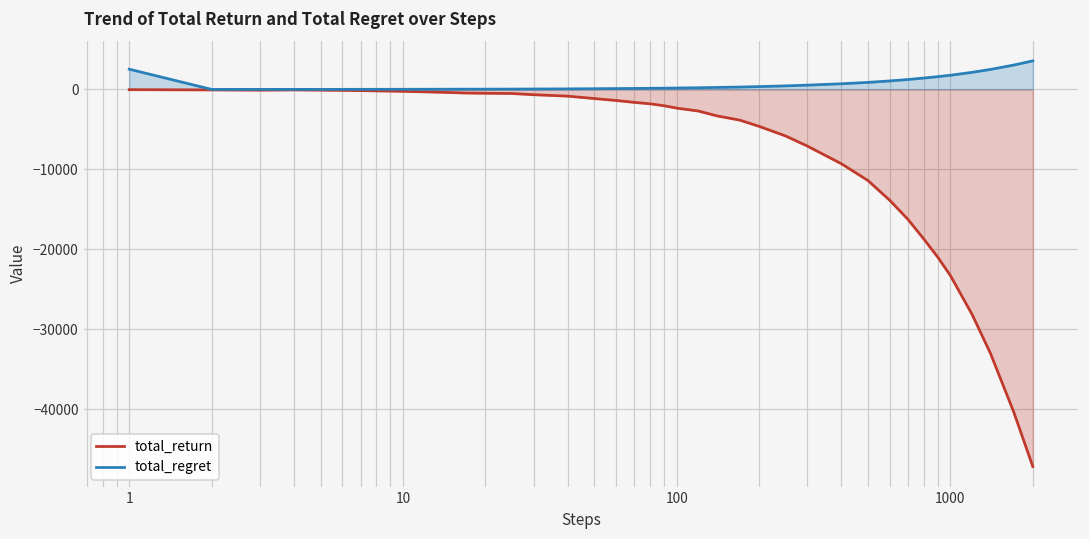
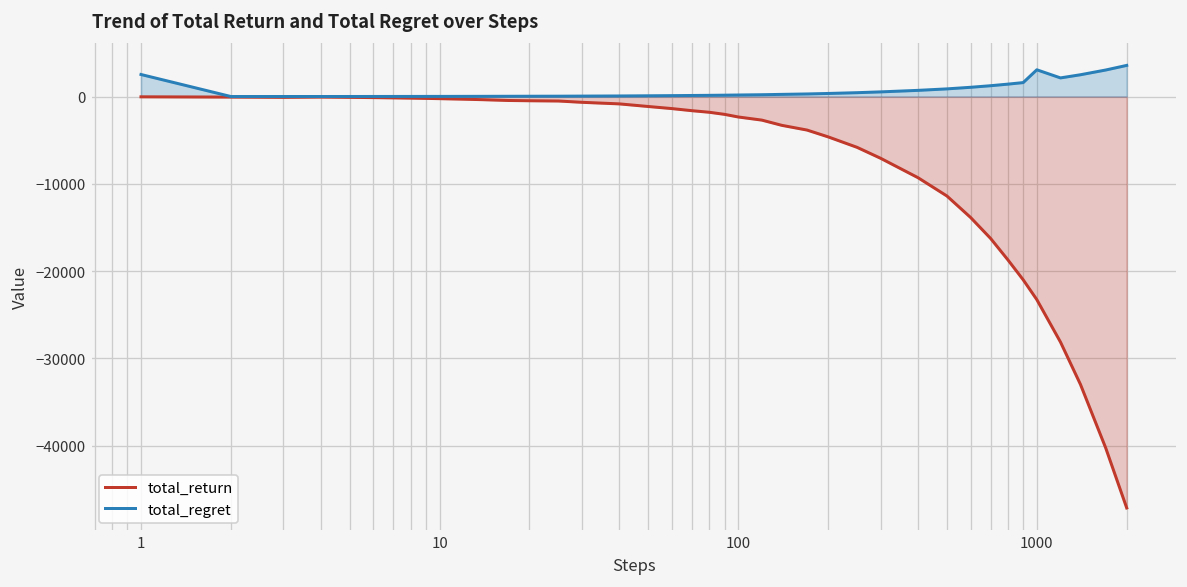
  {
    "total_regret": {
      "1": 3000,
-     "1000": 2000
+     "1000": 3000
    }
  }
